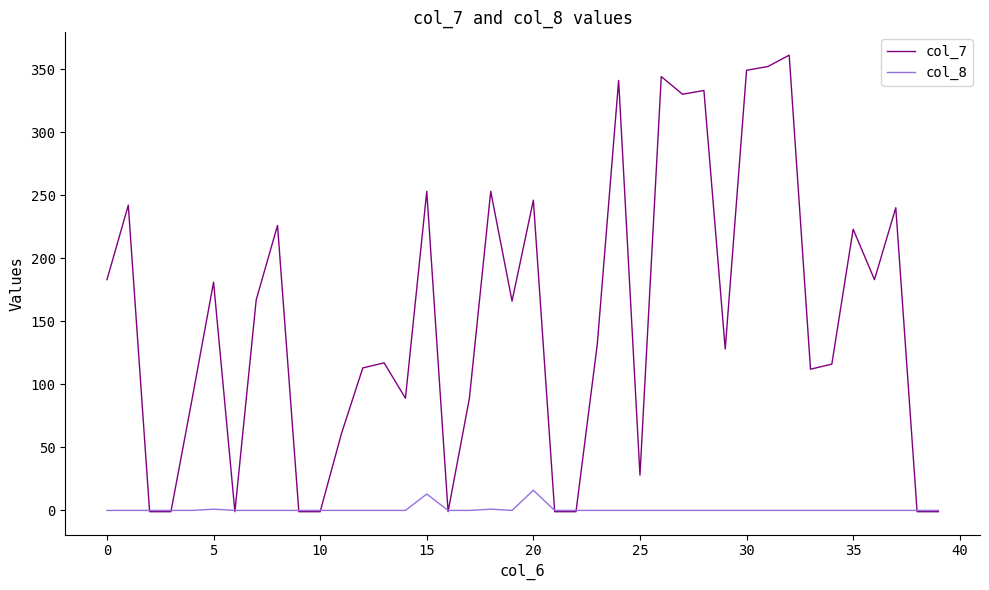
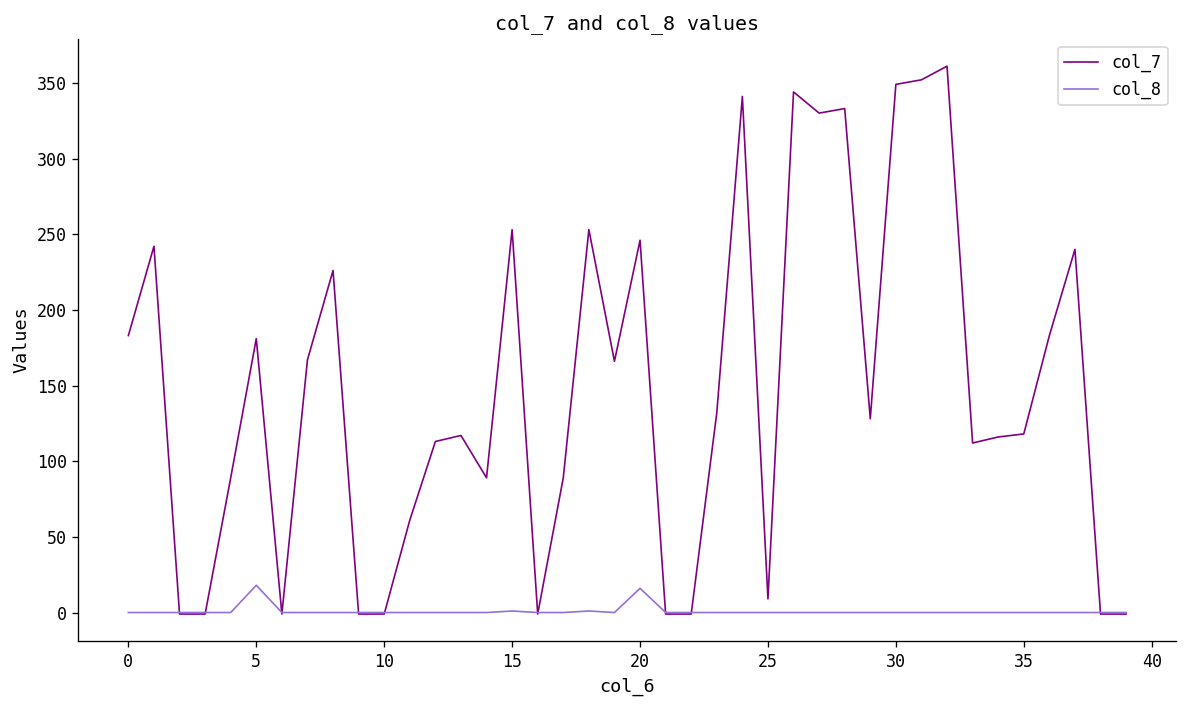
  {
    "col_7": {
      "0": 183,
      "5": 181,
      "15": 253,
      "20": 246,
-     "25": 28,
+     "25": 9,
      "30": 349,
-     "35": 223
+     "35": 118
    },
    "col_8": {
      "0": 0,
-     "5": 1,
-     "15": 13,
+     "5": 18,
+     "15": 1,
      "20": 16,
      "25": 0,
      "30": 0,
      "35": 0
    }
  }
